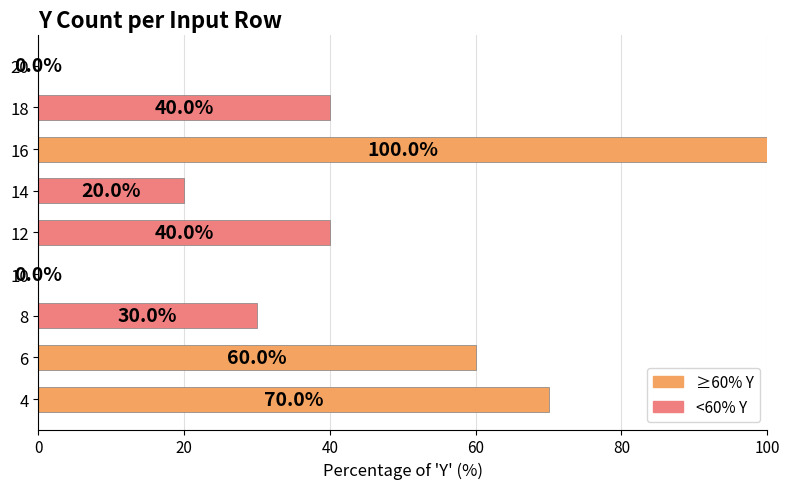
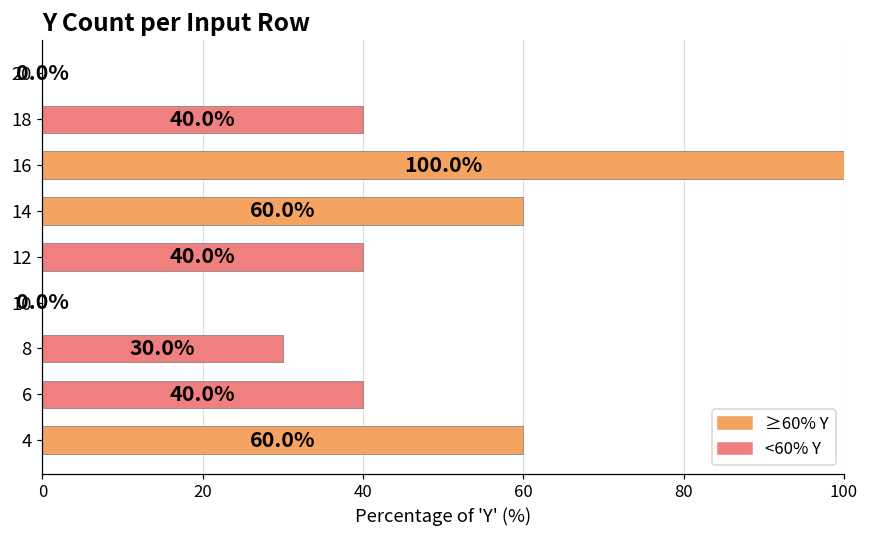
  {
    "20": "0.0%",
    "18": "40.0%",
    "16": "100.0%",
-   "14": "20.0%",
+   "14": "60.0%",
    "12": "40.0%",
    "10": "0.0%",
    "8": "30.0%",
-   "6": "60.0%",
-   "4": "70.0%"
+   "6": "40.0%",
+   "4": "60.0%"
  }
